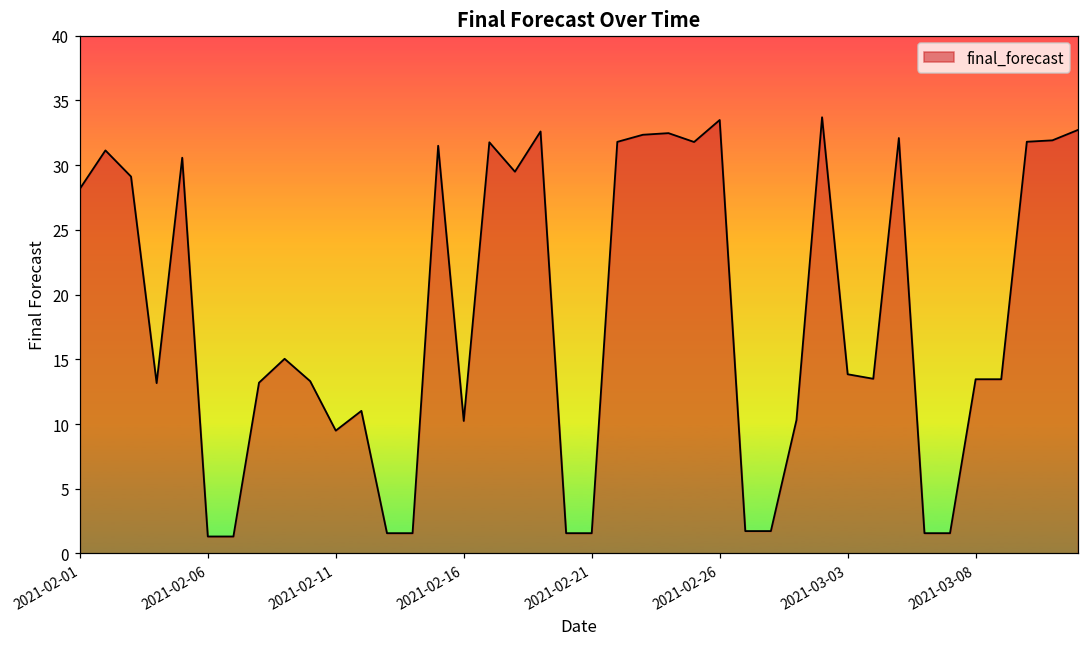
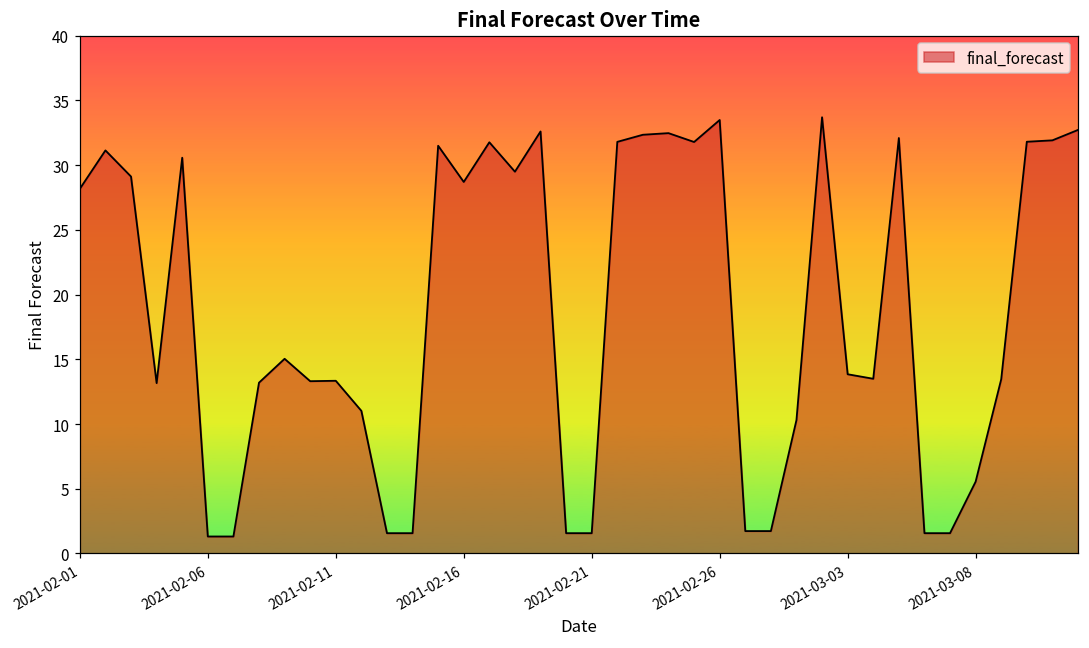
  {
    "2021-02-01": 28.2,
    "2021-02-06": 1.3,
-   "2021-02-11": 9.5,
-   "2021-02-16": 10.2,
+   "2021-02-11": 13.3,
+   "2021-02-16": 28.7,
    "2021-02-21": 1.6,
    "2021-02-26": 33.5,
    "2021-03-03": 13.8,
-   "2021-03-08": 13.5
+   "2021-03-08": 5.5
  }
